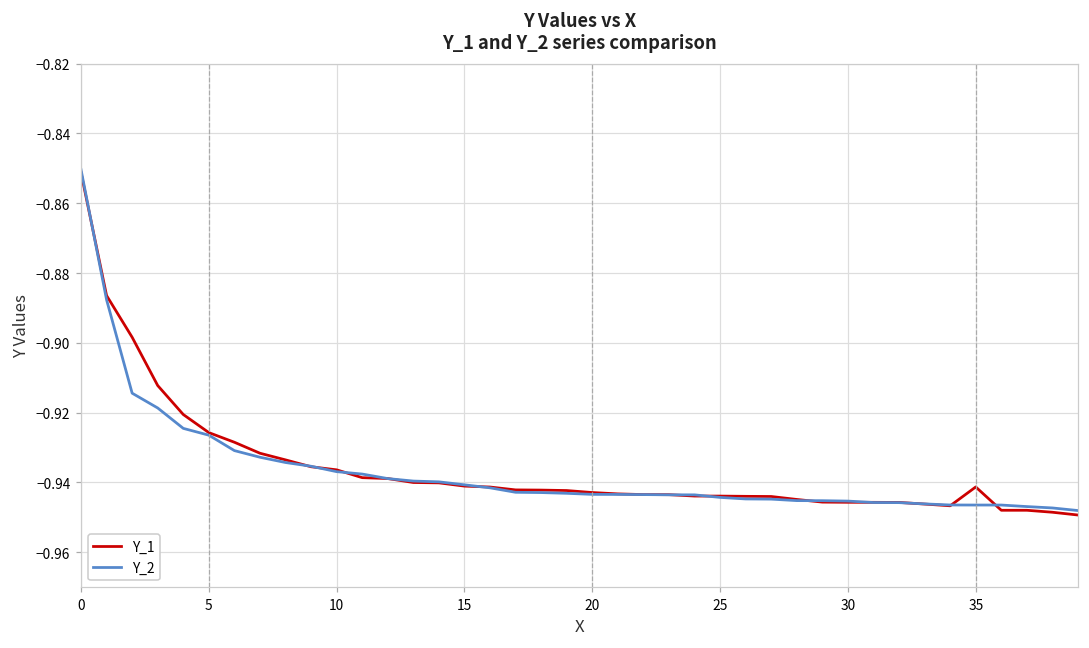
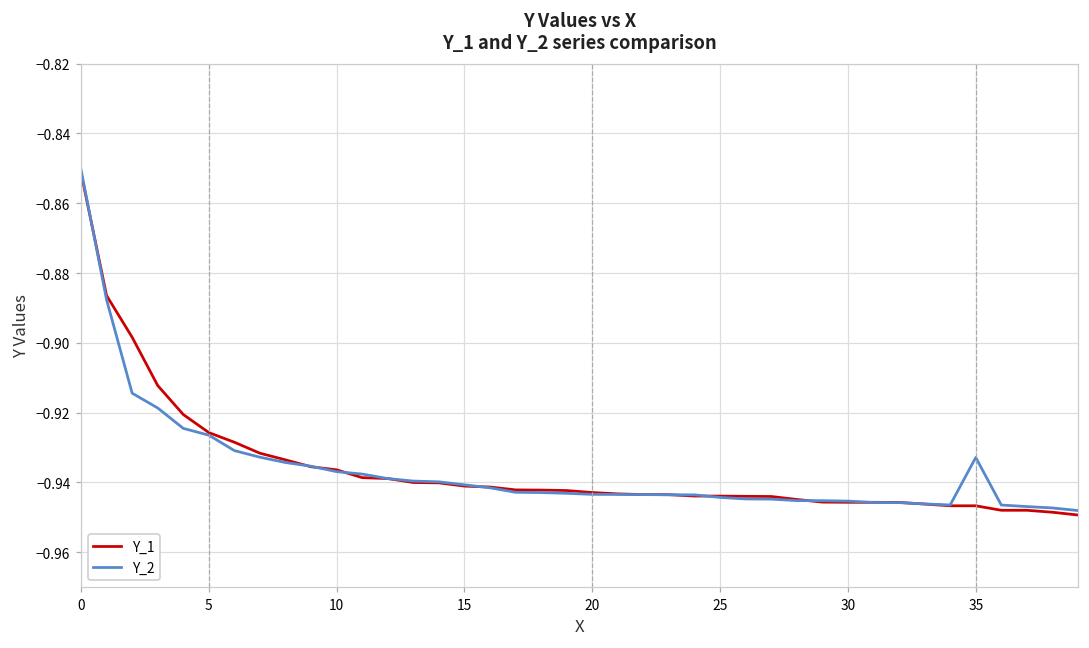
  {
    "Y_1": {
      "0": -0.851,
-     "35": -0.941
+     "35": -0.947
    },
    "Y_2": {
      "0": -0.850,
-     "35": -0.946
+     "35": -0.933
    }
  }
